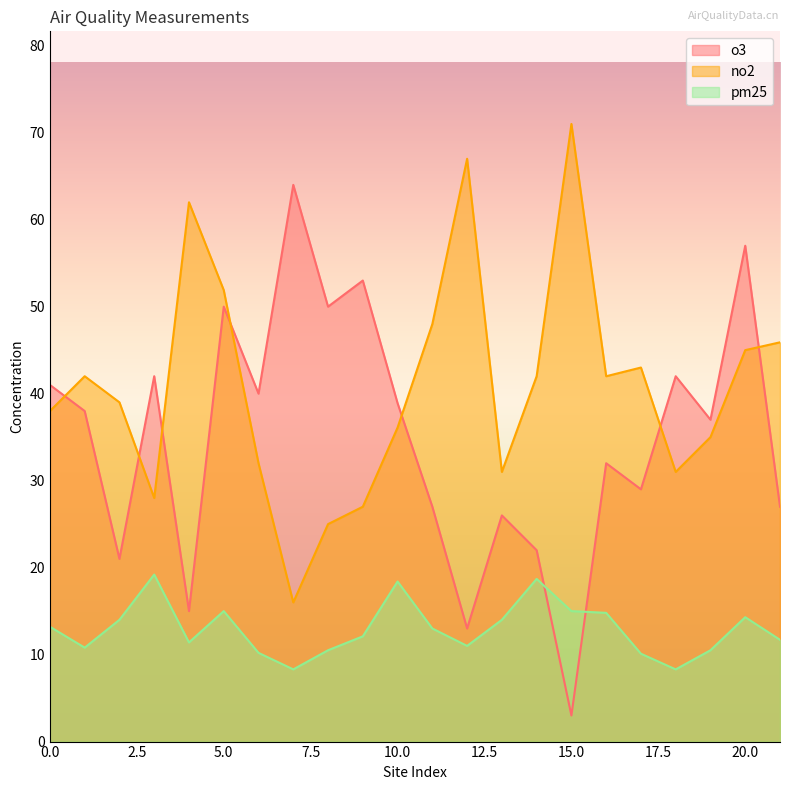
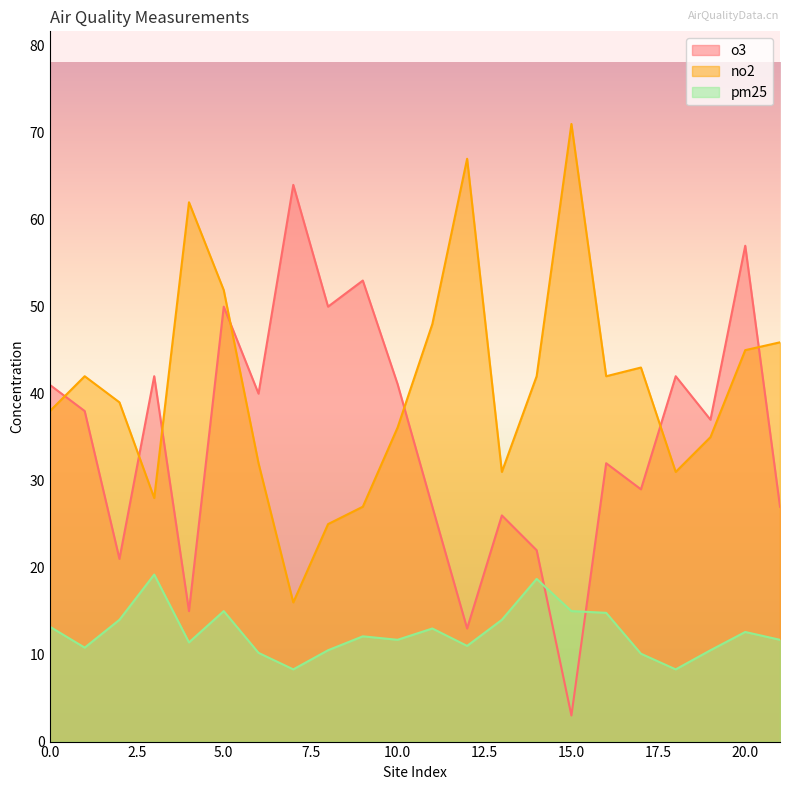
  {
    "o3": {
      "0.0": 41,
      "5.0": 50,
-     "10.0": 39,
+     "10.0": 41,
      "15.0": 3,
      "20.0": 57
    },
    "no2": {
      "0.0": 38,
      "5.0": 52,
      "10.0": 36,
      "15.0": 71,
      "20.0": 45
    },
    "pm25": {
      "0.0": 13,
      "5.0": 15,
-     "10.0": 18,
+     "10.0": 12,
      "15.0": 15,
-     "20.0": 14
+     "20.0": 13
    }
  }
